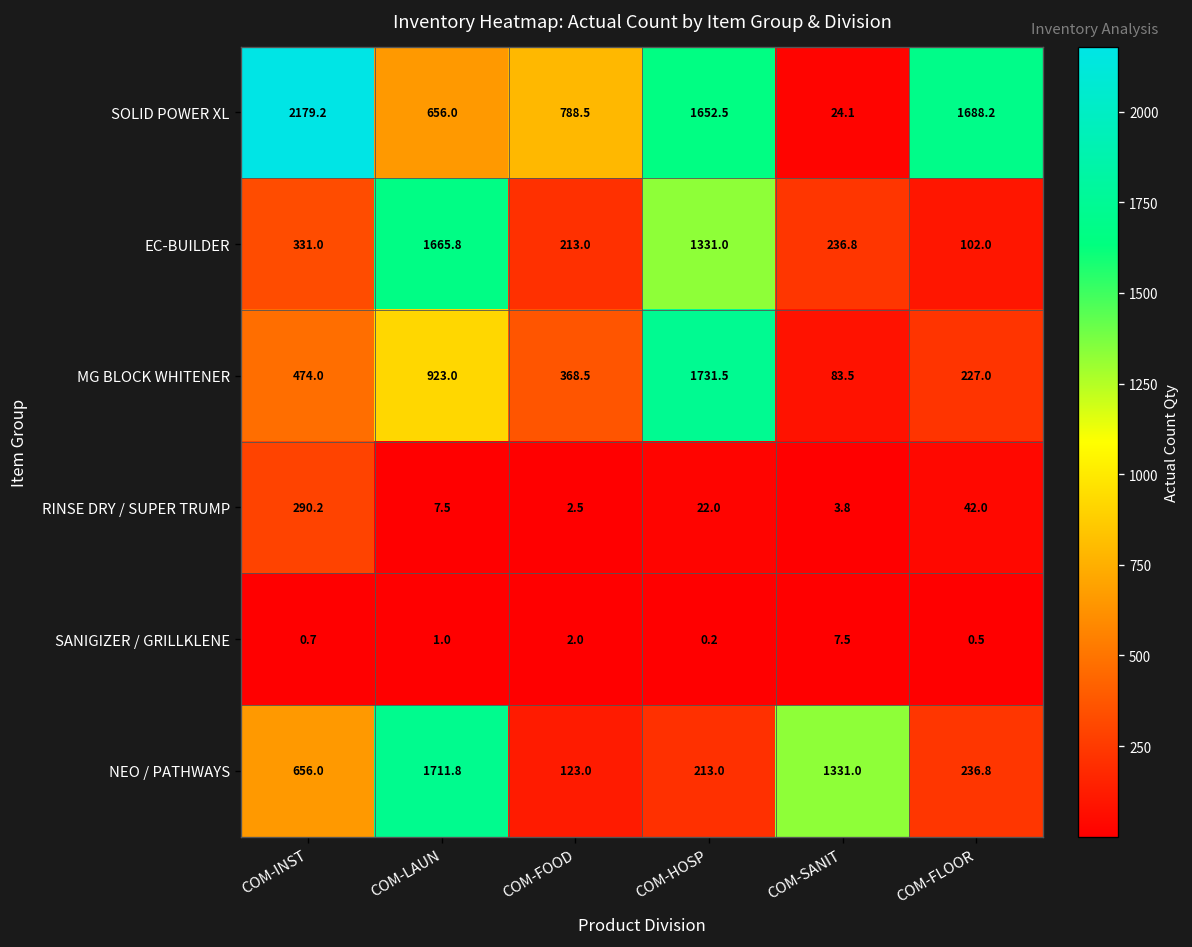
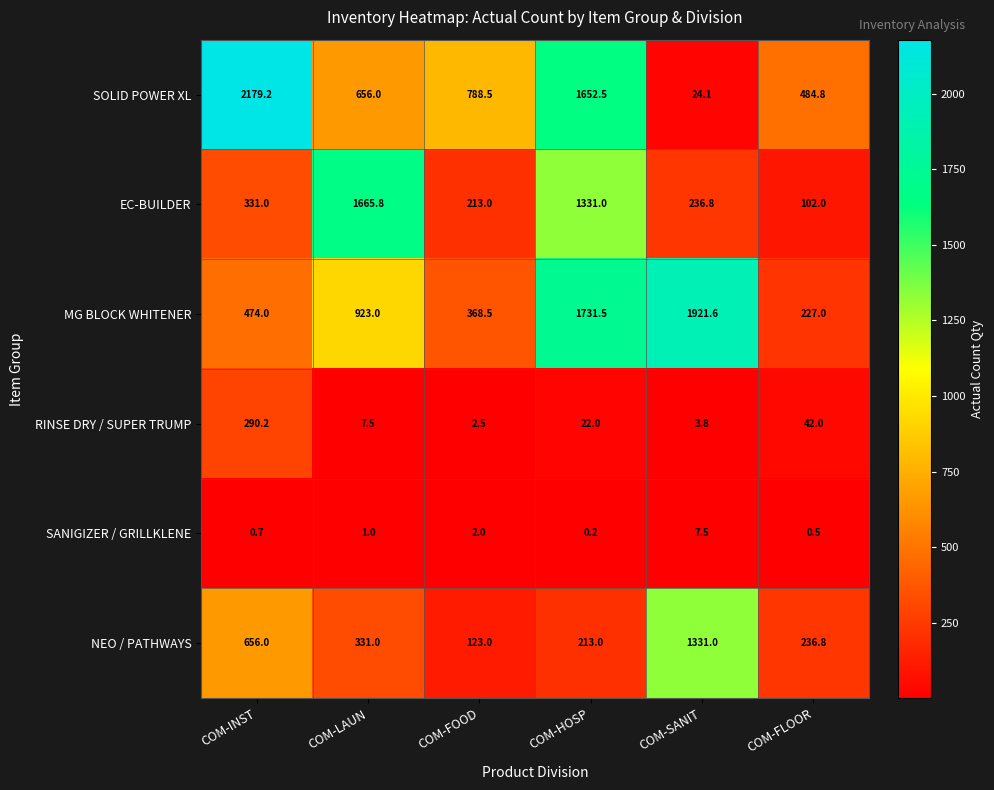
  {
    "SOLID POWER XL": {
      "COM-INST": 2179.2,
      "COM-LAUN": 656.0,
      "COM-FOOD": 788.5,
      "COM-HOSP": 1652.5,
      "COM-SANIT": 24.1,
-     "COM-FLOOR": 1688.2
+     "COM-FLOOR": 484.8
    },
    "EC-BUILDER": {
      "COM-INST": 331.0,
      "COM-LAUN": 1665.8,
      "COM-FOOD": 213.0,
      "COM-HOSP": 1331.0,
      "COM-SANIT": 236.8,
      "COM-FLOOR": 102.0
    },
    "MG BLOCK WHITENER": {
      "COM-INST": 474.0,
      "COM-LAUN": 923.0,
      "COM-FOOD": 368.5,
      "COM-HOSP": 1731.5,
-     "COM-SANIT": 83.5,
+     "COM-SANIT": 1921.6,
      "COM-FLOOR": 227.0
    },
    "RINSE DRY / SUPER TRUMP": {
      "COM-INST": 290.2,
      "COM-LAUN": 7.5,
      "COM-FOOD": 2.5,
      "COM-HOSP": 22.0,
      "COM-SANIT": 3.8,
      "COM-FLOOR": 42.0
    },
    "SANIGIZER / GRILLKLENE": {
      "COM-INST": 0.7,
      "COM-LAUN": 1.0,
      "COM-FOOD": 2.0,
      "COM-HOSP": 0.2,
      "COM-SANIT": 7.5,
      "COM-FLOOR": 0.5
    },
    "NEO / PATHWAYS": {
      "COM-INST": 656.0,
-     "COM-LAUN": 1711.8,
+     "COM-LAUN": 331.0,
      "COM-FOOD": 123.0,
      "COM-HOSP": 213.0,
      "COM-SANIT": 1331.0,
      "COM-FLOOR": 236.8
    }
  }
